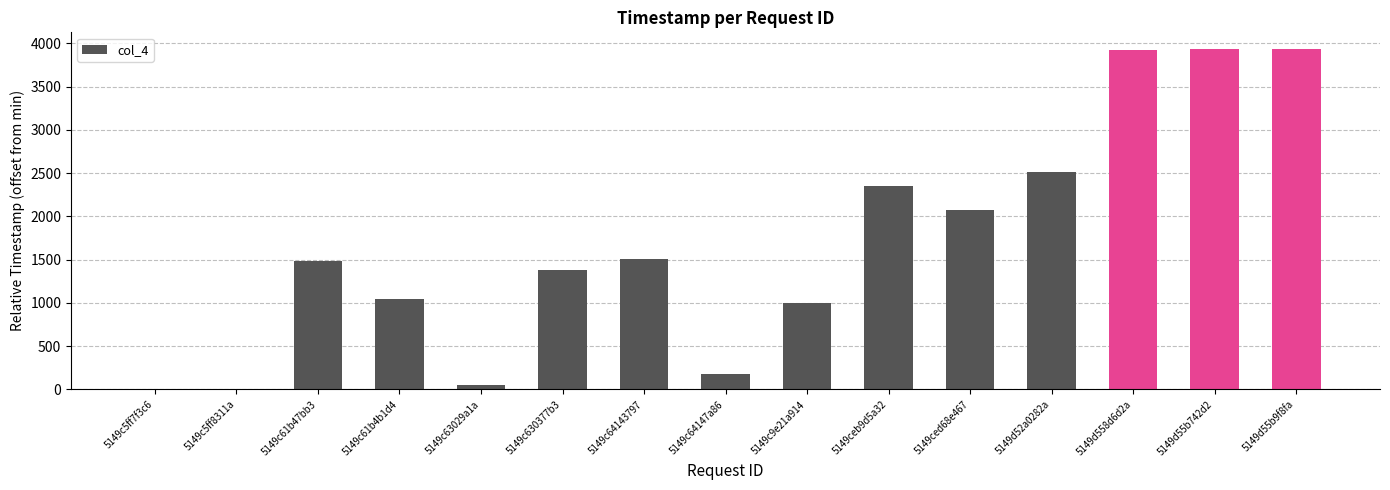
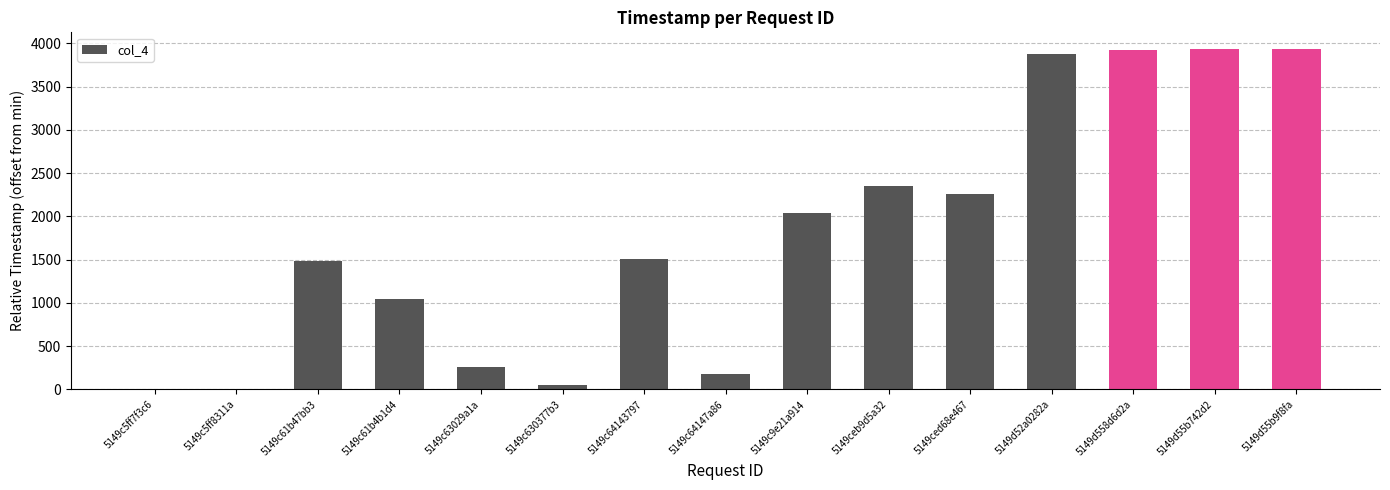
  {
    "5149c5ff7f3c6": 0,
    "5149c5ff8311a": 0,
    "5149c61b47bb3": 1500,
    "5149c61b4b1d4": 1000,
-   "5149c63029a1a": 0,
-   "5149c630377b3": 1400,
+   "5149c63029a1a": 300,
+   "5149c630377b3": 0,
    "5149c64143797": 1500,
    "5149c64147a86": 200,
-   "5149c9e21a914": 1000,
+   "5149c9e21a914": 2000,
    "5149ceb9d5a32": 2400,
-   "5149ced68e467": 2100,
-   "5149d52a0282a": 2500,
+   "5149ced68e467": 2300,
+   "5149d52a0282a": 3900,
    "5149d558d6d2a": 3900,
    "5149d55b742d2": 3900,
    "5149d55b9f8fa": 3900
  }
